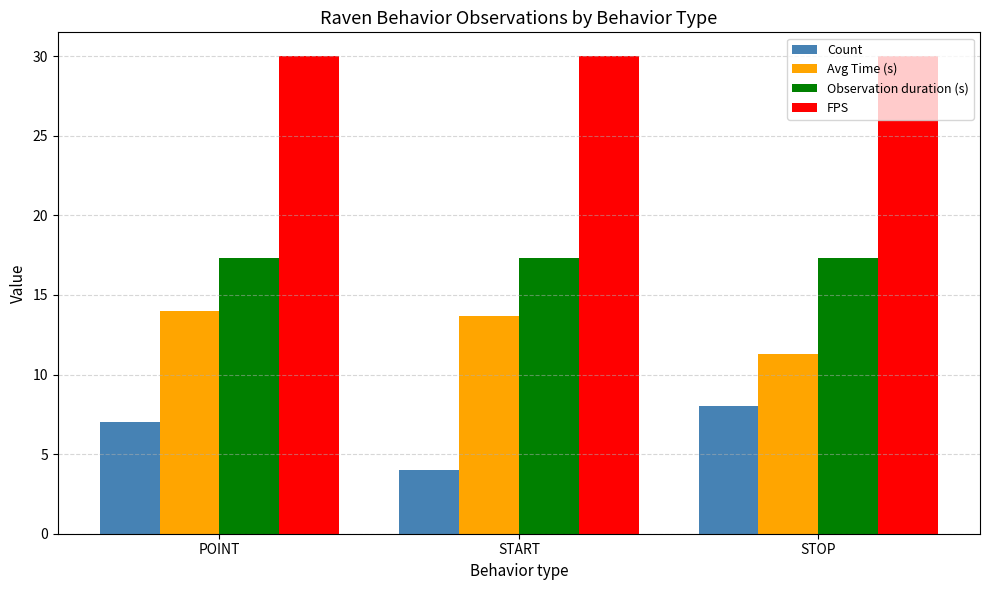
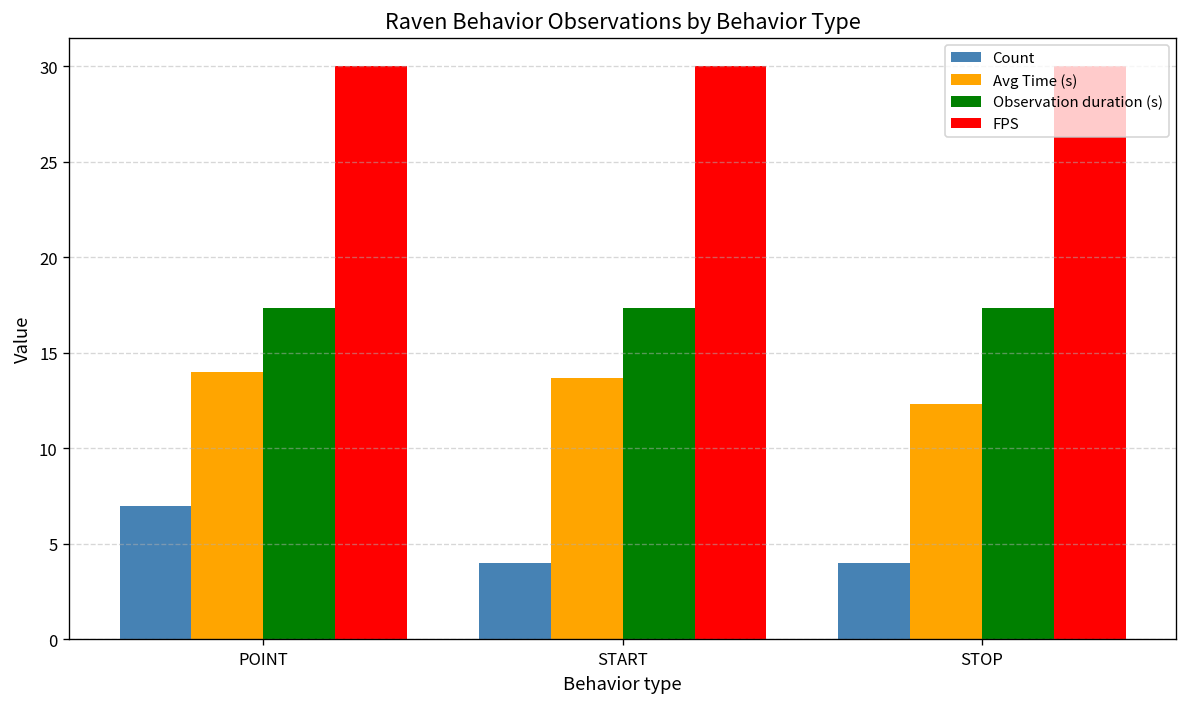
  {
    "Count": {
      "POINT": 7,
      "START": 4,
-     "STOP": 8
+     "STOP": 4
    },
    "Avg Time (s)": {
      "POINT": 14.0,
      "START": 13.7,
-     "STOP": 11.3
+     "STOP": 12.3
    },
    "Observation duration (s)": {
      "POINT": 17.3,
      "START": 17.3,
      "STOP": 17.3
    },
    "FPS": {
      "POINT": 30.0,
      "START": 30.0
    }
  }
